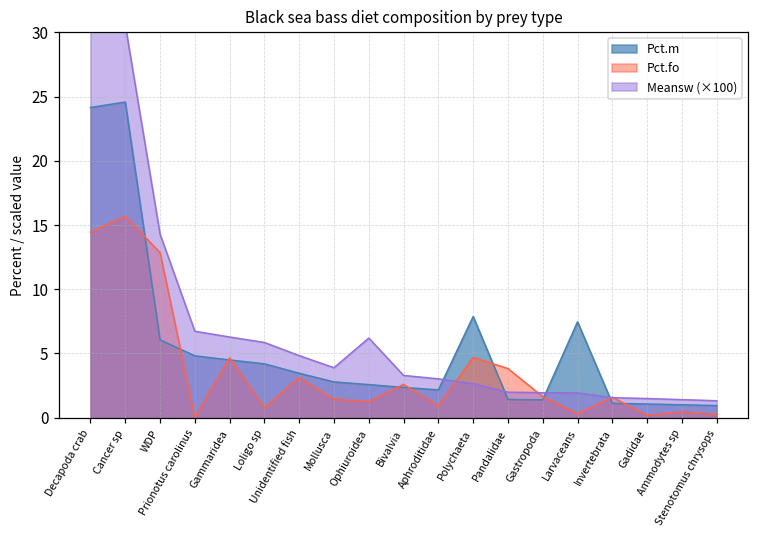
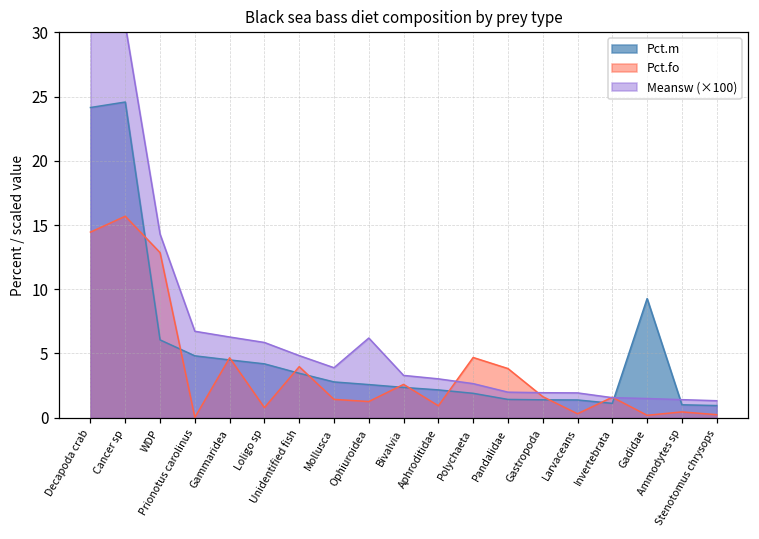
  {
    "Pct.m": {
      "Decapoda crab": 24.1,
      "Cancer sp": 24.6,
      "WDP": 6.1,
      "Prionotus carolinus": 4.8,
      "Loligo sp": 4.2,
      "Unidentified fish": 3.5,
      "Mollusca": 2.8,
      "Ophiuroidea": 2.6,
      "Bivalvia": 2.4,
      "Aphroditidae": 2.2,
-     "Polychaeta": 7.9,
+     "Polychaeta": 1.9,
      "Pandalidae": 1.4,
      "Gastropoda": 1.4,
-     "Larvaceans": 7.5,
+     "Larvaceans": 1.4,
      "Invertebrata": 1.1,
-     "Gadidae": 1.1,
+     "Gadidae": 9.3,
      "Ammodytes sp": 1.0,
      "Stenotomus chrysops": 0.9
    },
    "Pct.fo": {
      "Decapoda crab": 14.4,
      "Cancer sp": 15.7,
      "WDP": 12.9,
      "Prionotus carolinus": 0.0,
      "Loligo sp": 0.8,
-     "Unidentified fish": 3.1,
+     "Unidentified fish": 4.0,
      "Mollusca": 1.4,
      "Ophiuroidea": 1.3,
      "Bivalvia": 2.6,
      "Aphroditidae": 0.9,
      "Polychaeta": 4.7,
      "Pandalidae": 3.8,
      "Gastropoda": 1.6,
      "Larvaceans": 0.3,
      "Gadidae": 0.2,
      "Ammodytes sp": 0.5,
      "Stenotomus chrysops": 0.2
    },
    "Meansw (×100)": {
      "WDP": 14.3,
      "Prionotus carolinus": 6.7,
      "Gammaridea": 6.3,
      "Loligo sp": 5.9,
      "Unidentified fish": 4.8,
      "Mollusca": 3.9,
      "Ophiuroidea": 6.2,
      "Bivalvia": 3.3,
      "Aphroditidae": 3.0,
      "Polychaeta": 2.7,
      "Pandalidae": 2.0,
      "Gastropoda": 1.9,
      "Larvaceans": 1.9,
      "Gadidae": 1.5,
      "Ammodytes sp": 1.4,
      "Stenotomus chrysops": 1.3
    }
  }
